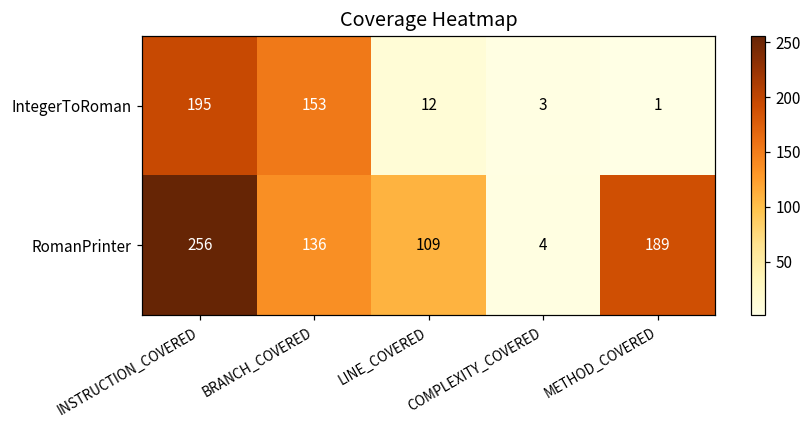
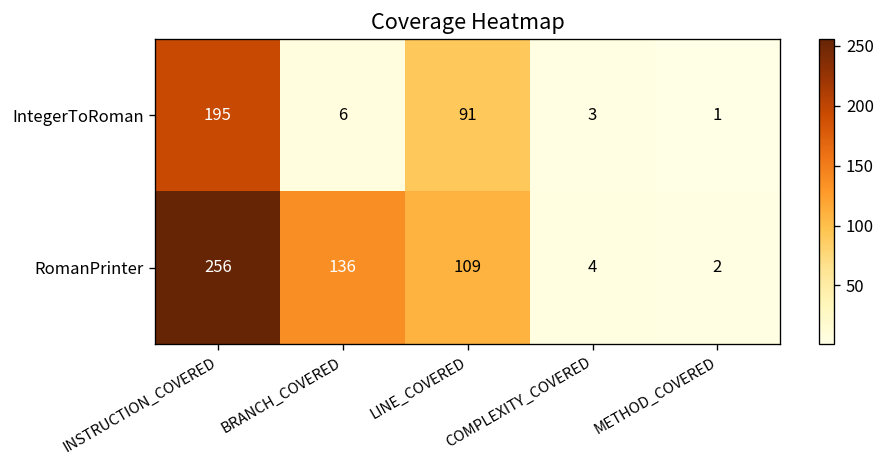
  {
    "IntegerToRoman": {
      "INSTRUCTION_COVERED": 195,
-     "BRANCH_COVERED": 153,
-     "LINE_COVERED": 12,
+     "BRANCH_COVERED": 6,
+     "LINE_COVERED": 91,
      "COMPLEXITY_COVERED": 3,
      "METHOD_COVERED": 1
    },
    "RomanPrinter": {
      "INSTRUCTION_COVERED": 256,
      "BRANCH_COVERED": 136,
      "LINE_COVERED": 109,
      "COMPLEXITY_COVERED": 4,
-     "METHOD_COVERED": 189
+     "METHOD_COVERED": 2
    }
  }
